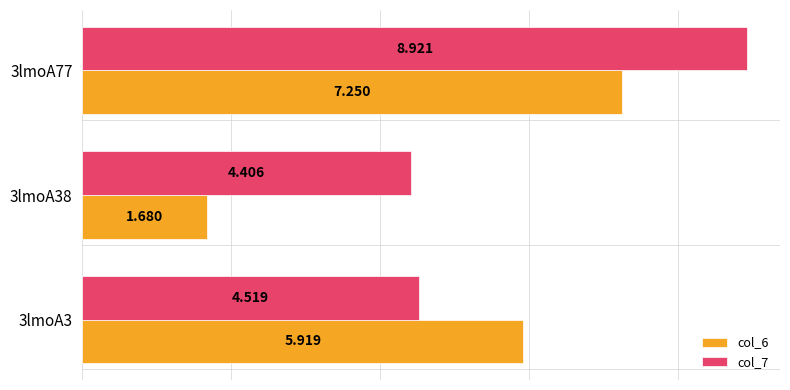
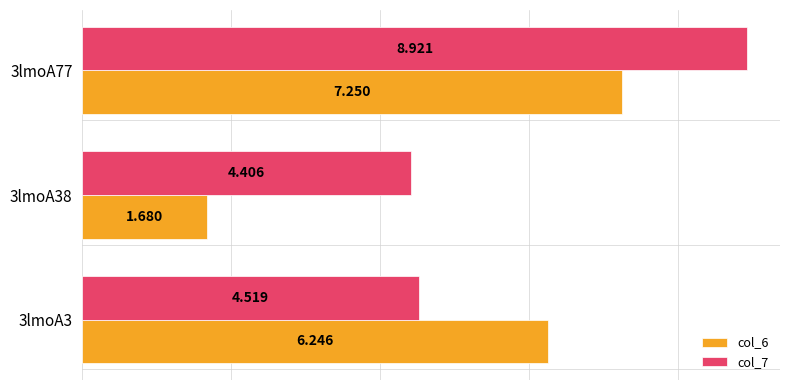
  {
    "col_6": {
      "3lmoA77": 7.250,
      "3lmoA38": 1.680,
-     "3lmoA3": 5.919
+     "3lmoA3": 6.246
    },
    "col_7": {
      "3lmoA77": 8.921,
      "3lmoA38": 4.406,
      "3lmoA3": 4.519
    }
  }
